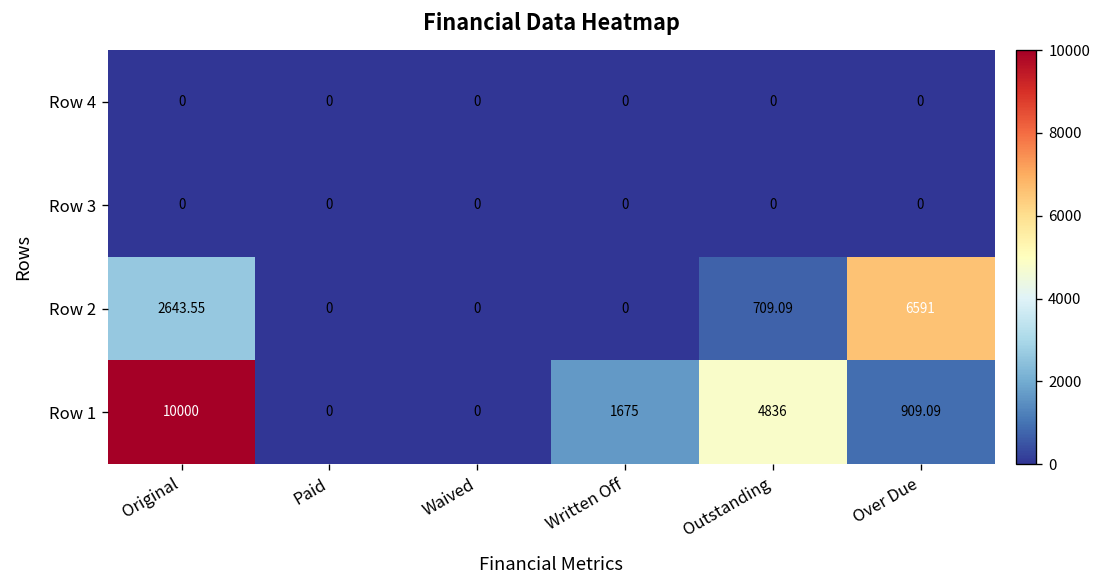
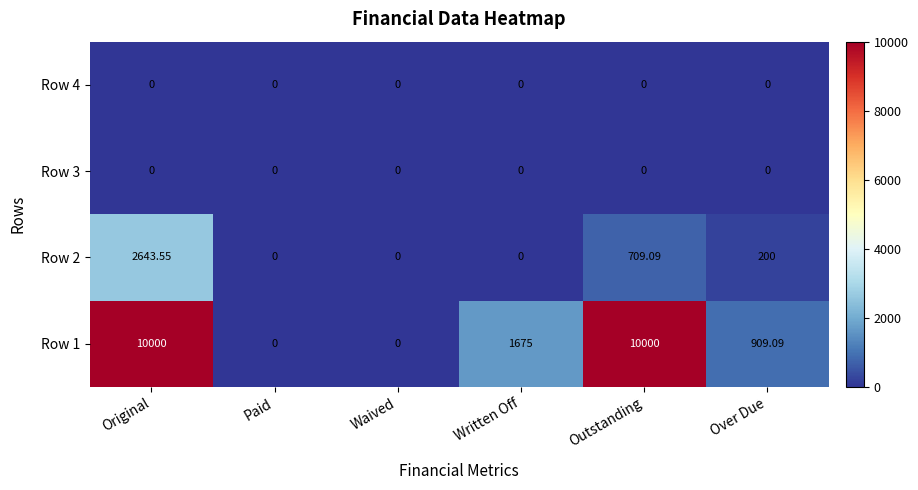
  {
    "Row 4": {
      "Original": 0,
      "Paid": 0,
      "Waived": 0,
      "Written Off": 0,
      "Outstanding": 0,
      "Over Due": 0
    },
    "Row 3": {
      "Original": 0,
      "Paid": 0,
      "Waived": 0,
      "Written Off": 0,
      "Outstanding": 0,
      "Over Due": 0
    },
    "Row 2": {
      "Original": 2643.55,
      "Paid": 0,
      "Waived": 0,
      "Written Off": 0,
      "Outstanding": 709.09,
-     "Over Due": 6591
+     "Over Due": 200
    },
    "Row 1": {
      "Original": 10000,
      "Paid": 0,
      "Waived": 0,
      "Written Off": 1675,
-     "Outstanding": 4836,
+     "Outstanding": 10000,
      "Over Due": 909.09
    }
  }
